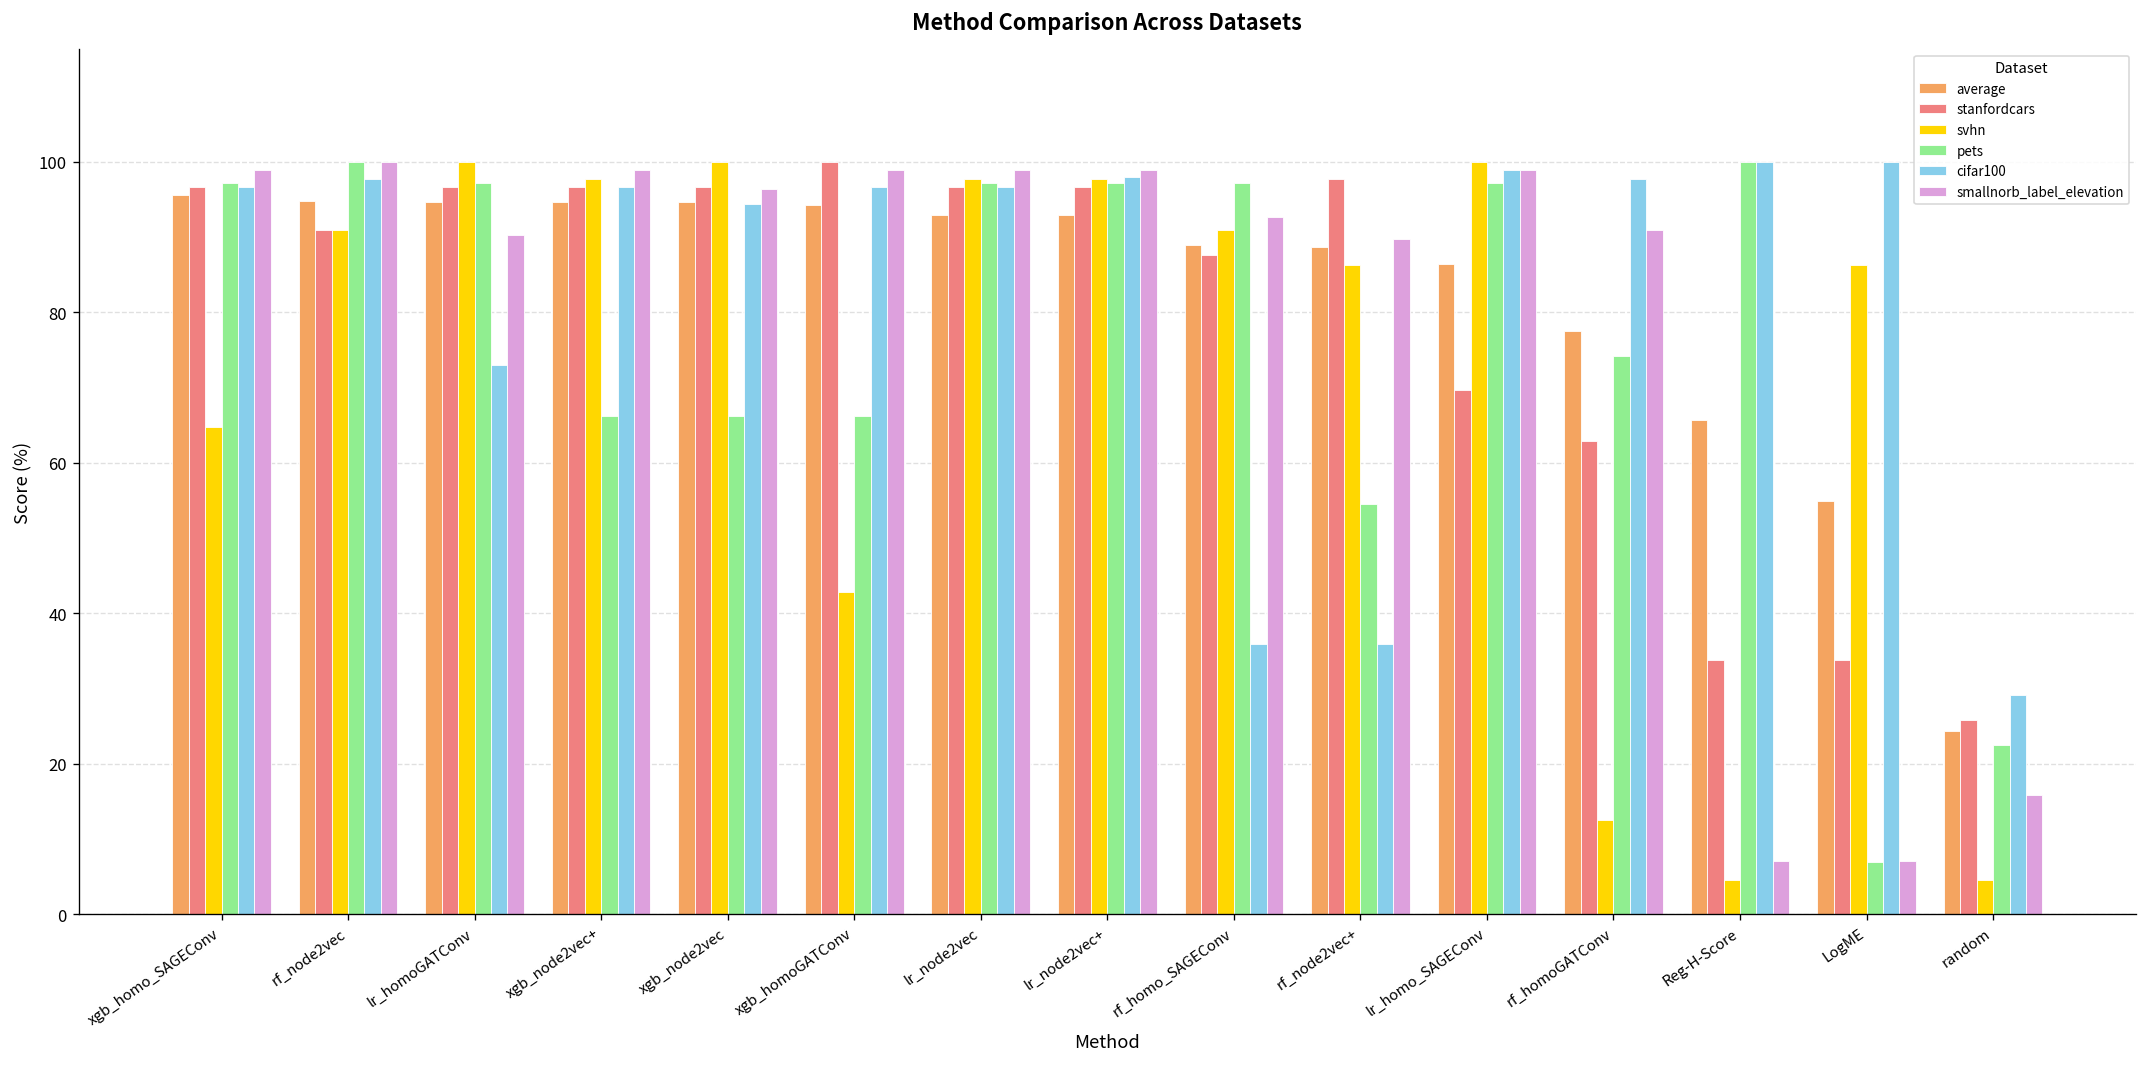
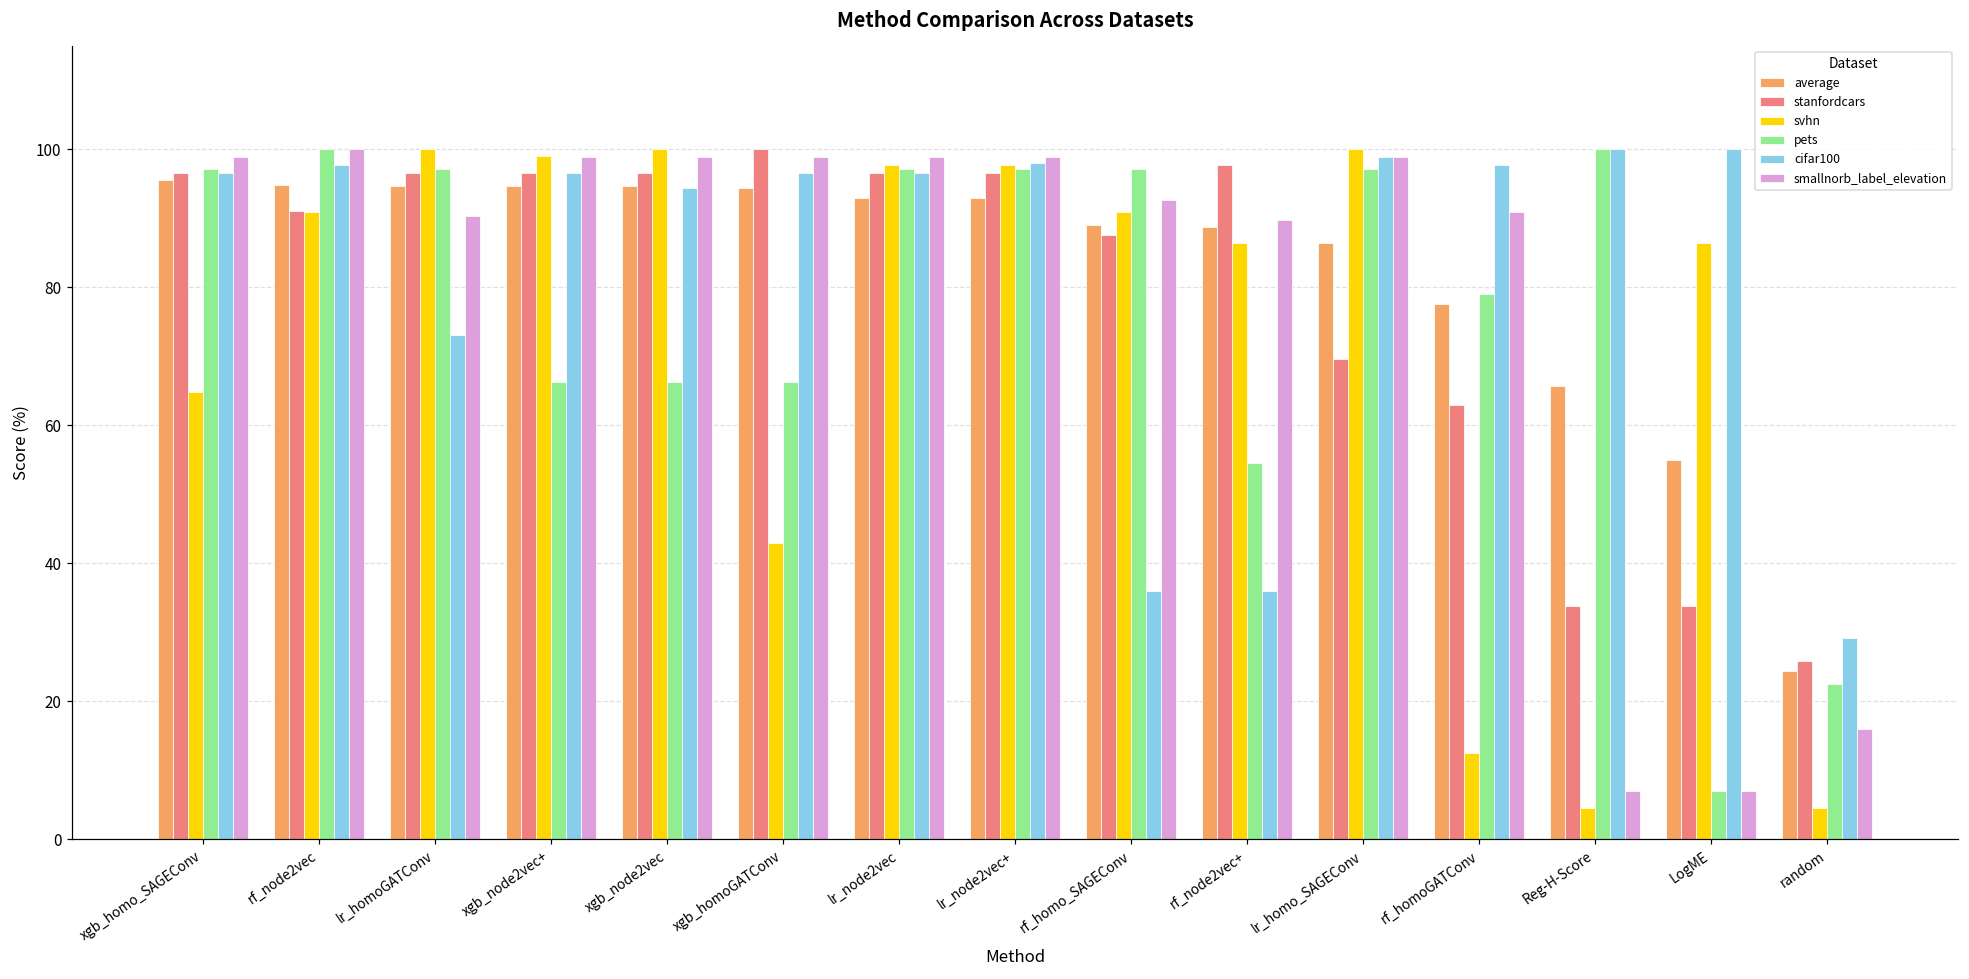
  {
    "svhn": {
      "xgb_homo_SAGEConv": 65,
      "rf_node2vec": 91,
      "lr_homoGATConv": 100,
-     "xgb_node2vec+": 98,
+     "xgb_node2vec+": 99,
      "xgb_node2vec": 100,
      "xgb_homoGATConv": 43,
      "lr_node2vec": 98,
      "lr_node2vec+": 98,
      "rf_homo_SAGEConv": 91,
      "rf_node2vec+": 86,
      "lr_homo_SAGEConv": 100,
      "rf_homoGATConv": 13,
      "Reg-H-Score": 5,
      "LogME": 86,
      "random": 5
    },
    "pets": {
      "xgb_homo_SAGEConv": 97,
      "rf_node2vec": 100,
      "lr_homoGATConv": 97,
      "xgb_node2vec+": 66,
      "xgb_node2vec": 66,
      "xgb_homoGATConv": 66,
      "lr_node2vec": 97,
      "lr_node2vec+": 97,
      "rf_homo_SAGEConv": 97,
      "rf_node2vec+": 54,
      "lr_homo_SAGEConv": 97,
-     "rf_homoGATConv": 74,
+     "rf_homoGATConv": 79,
      "Reg-H-Score": 100,
      "LogME": 7,
      "random": 22
    },
    "cifar100": {
      "xgb_homo_SAGEConv": 97,
      "rf_node2vec": 98,
      "lr_homoGATConv": 73,
      "xgb_node2vec+": 97,
      "xgb_node2vec": 94,
      "xgb_homoGATConv": 97,
      "lr_node2vec": 97,
      "lr_node2vec+": 98,
      "rf_homo_SAGEConv": 36,
      "rf_node2vec+": 36,
      "lr_homo_SAGEConv": 99,
      "rf_homoGATConv": 98,
      "Reg-H-Score": 100,
      "LogME": 100,
      "random": 29
    },
    "smallnorb_label_elevation": {
      "xgb_homo_SAGEConv": 99,
      "rf_node2vec": 100,
      "lr_homoGATConv": 90,
      "xgb_node2vec+": 99,
-     "xgb_node2vec": 96,
+     "xgb_node2vec": 99,
      "xgb_homoGATConv": 99,
      "lr_node2vec": 99,
      "lr_node2vec+": 99,
      "rf_homo_SAGEConv": 93,
      "rf_node2vec+": 90,
      "lr_homo_SAGEConv": 99,
      "rf_homoGATConv": 91,
      "Reg-H-Score": 7,
      "LogME": 7,
      "random": 16
    }
  }
